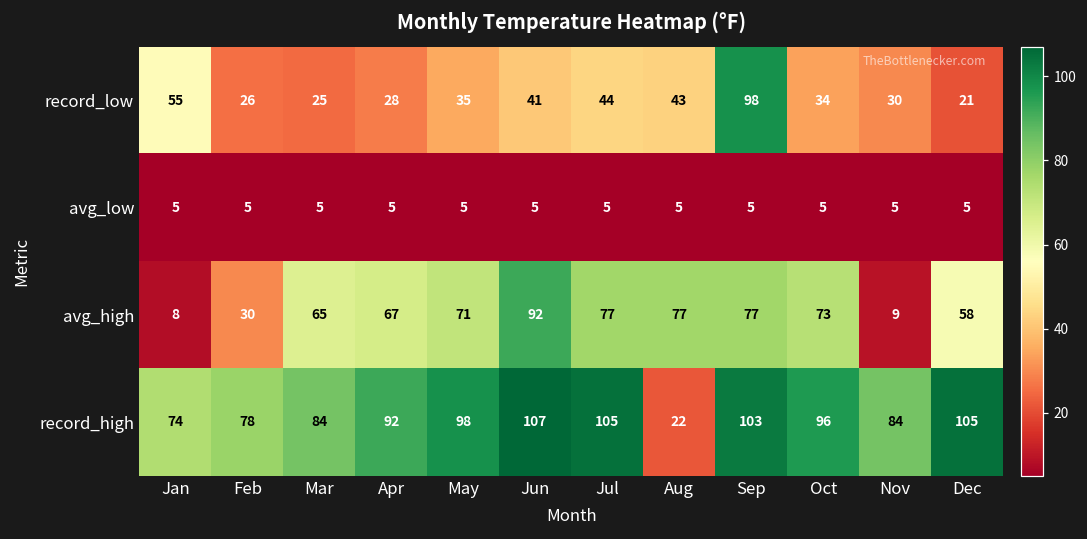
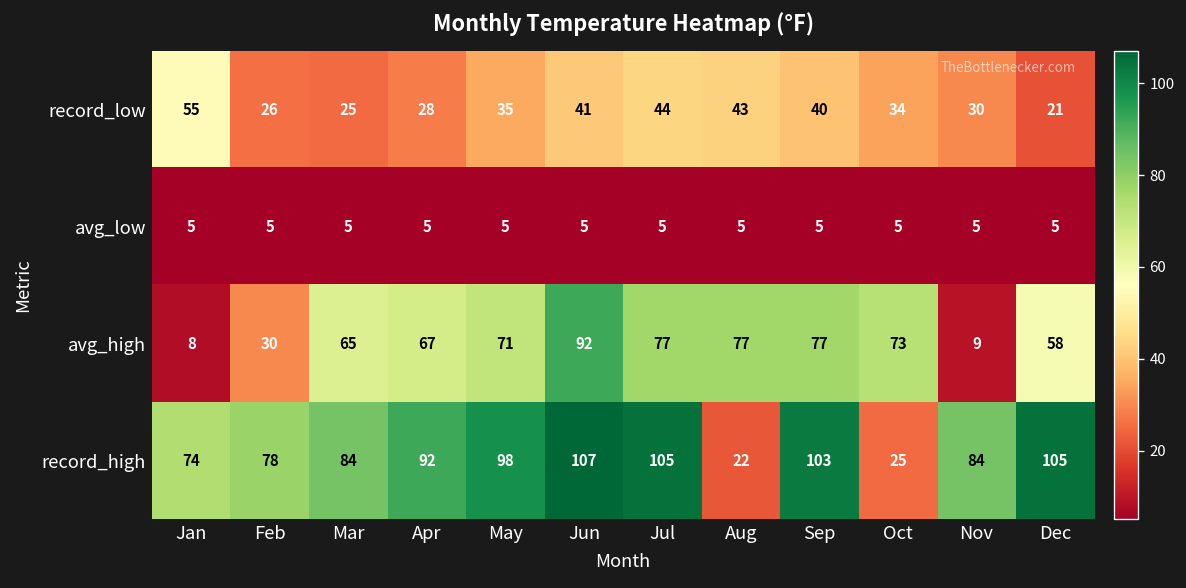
  {
    "record_low": {
      "Jan": 55,
      "Feb": 26,
      "Mar": 25,
      "Apr": 28,
      "May": 35,
      "Jun": 41,
      "Jul": 44,
      "Aug": 43,
-     "Sep": 98,
+     "Sep": 40,
      "Oct": 34,
      "Dec": 21
    },
    "avg_low": {
      "Jan": 5,
      "Feb": 5,
      "Mar": 5,
      "Apr": 5,
      "May": 5,
      "Jun": 5,
      "Jul": 5,
      "Aug": 5,
      "Sep": 5,
      "Oct": 5,
      "Nov": 5,
      "Dec": 5
    },
    "avg_high": {
      "Jan": 8,
      "Feb": 30,
      "Mar": 65,
      "Apr": 67,
      "May": 71,
      "Jun": 92,
      "Jul": 77,
      "Aug": 77,
      "Sep": 77,
      "Oct": 73,
      "Nov": 9,
      "Dec": 58
    },
    "record_high": {
      "Jan": 74,
      "Feb": 78,
      "Mar": 84,
      "Apr": 92,
      "May": 98,
      "Jun": 107,
      "Jul": 105,
      "Aug": 22,
      "Sep": 103,
-     "Oct": 96,
+     "Oct": 25,
      "Nov": 84,
      "Dec": 105
    }
  }
